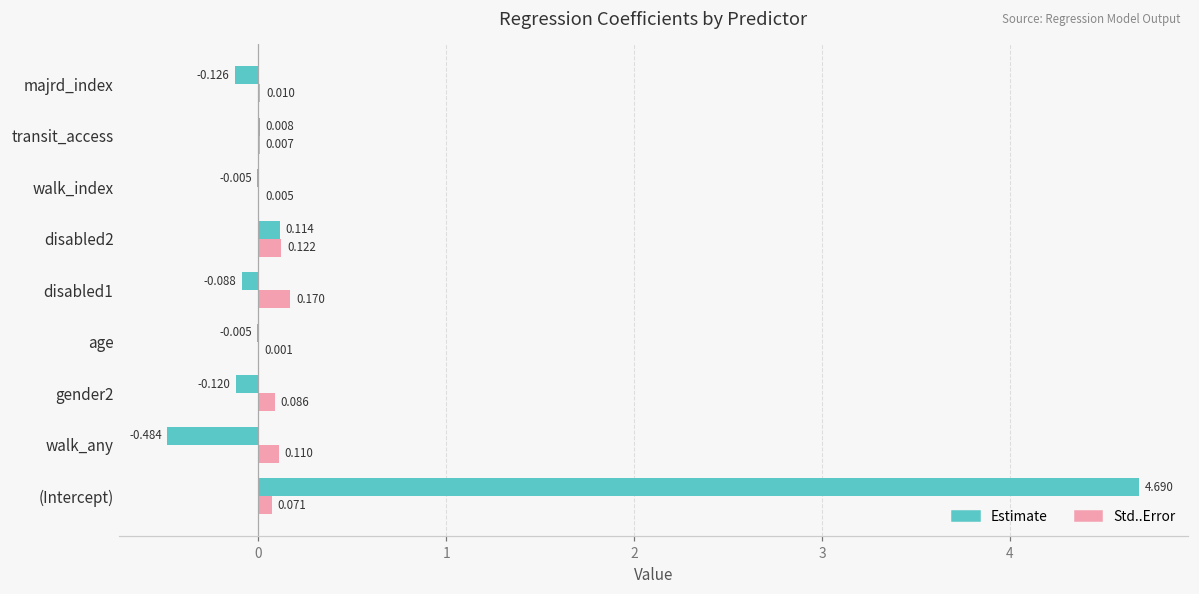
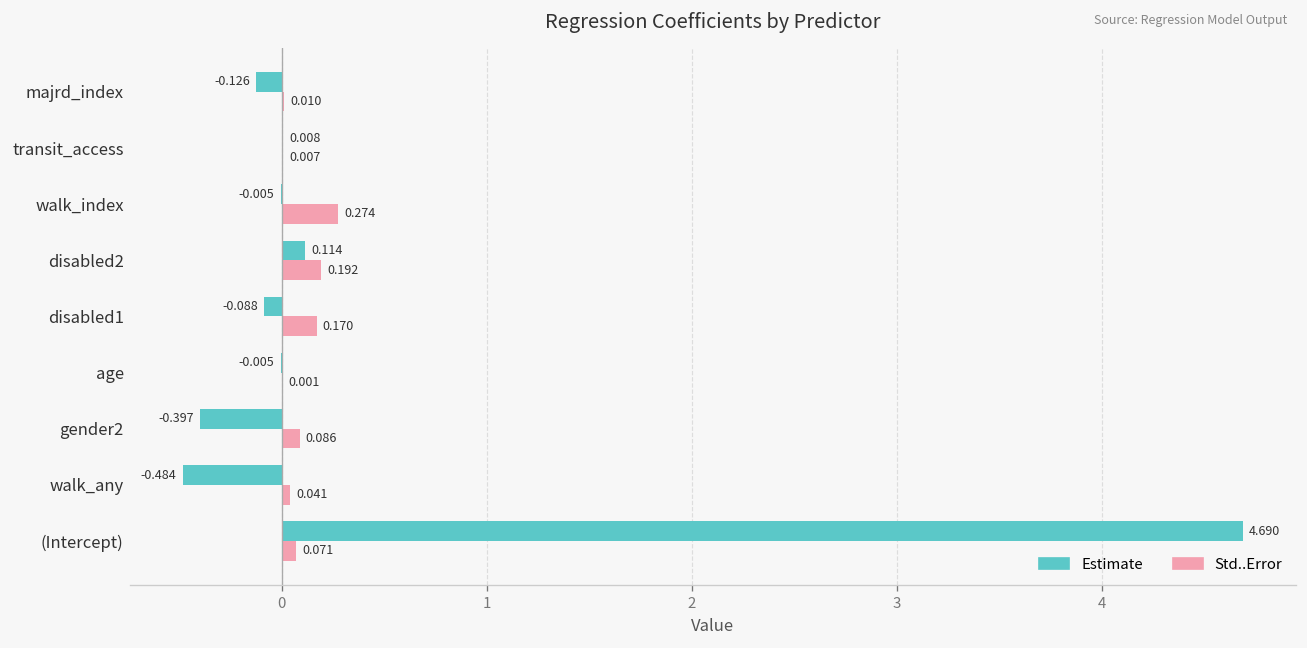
  {
    "Estimate": {
      "majrd_index": -0.126,
      "transit_access": 0.008,
      "walk_index": -0.005,
      "disabled2": 0.114,
      "disabled1": -0.088,
      "age": -0.005,
-     "gender2": -0.120,
+     "gender2": -0.397,
      "walk_any": -0.484,
      "(Intercept)": 4.690
    },
    "Std..Error": {
      "majrd_index": 0.010,
      "transit_access": 0.007,
-     "walk_index": 0.005,
-     "disabled2": 0.122,
+     "walk_index": 0.274,
+     "disabled2": 0.192,
      "disabled1": 0.170,
      "age": 0.001,
      "gender2": 0.086,
-     "walk_any": 0.110,
+     "walk_any": 0.041,
      "(Intercept)": 0.071
    }
  }
